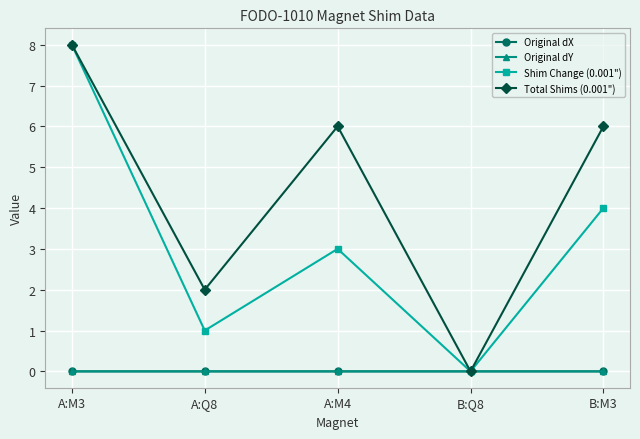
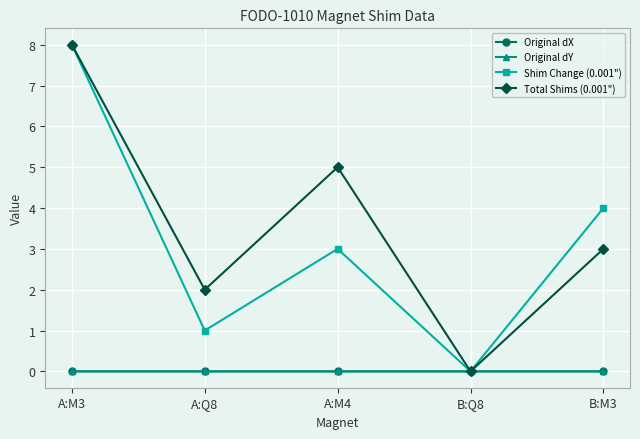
  {
    "Total Shims (0.001\")": {
      "A:Q8": 2,
-     "A:M4": 6,
-     "B:M3": 6
+     "A:M4": 5,
+     "B:M3": 3
    }
  }
